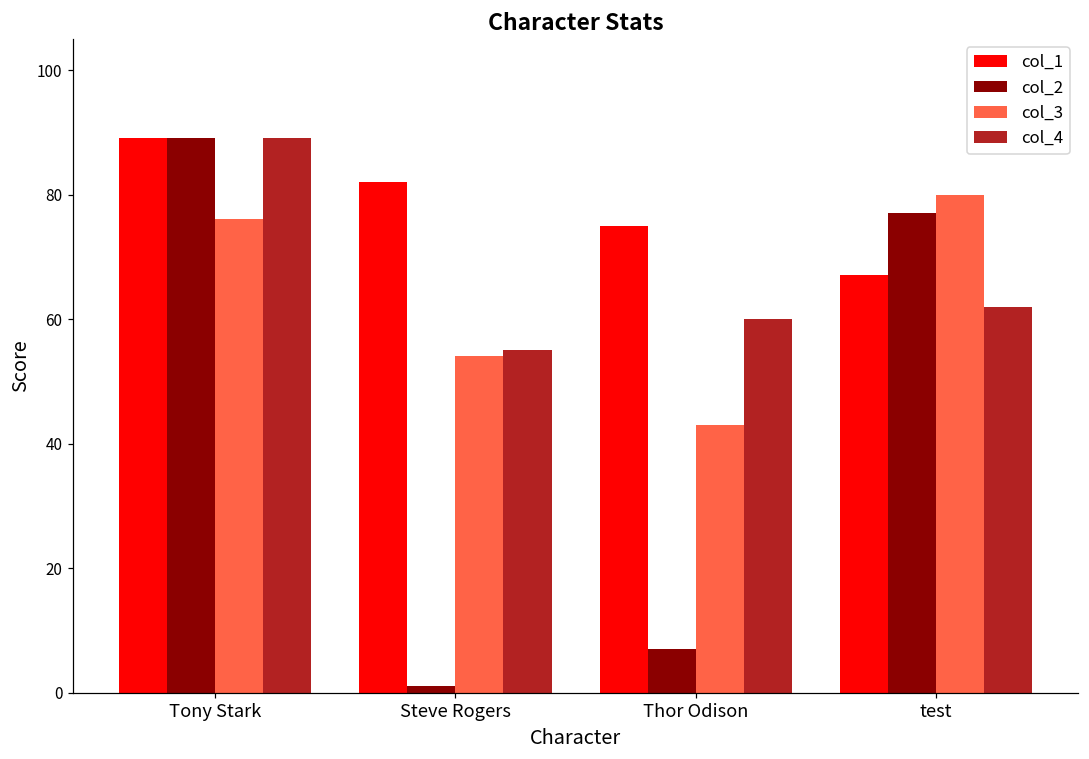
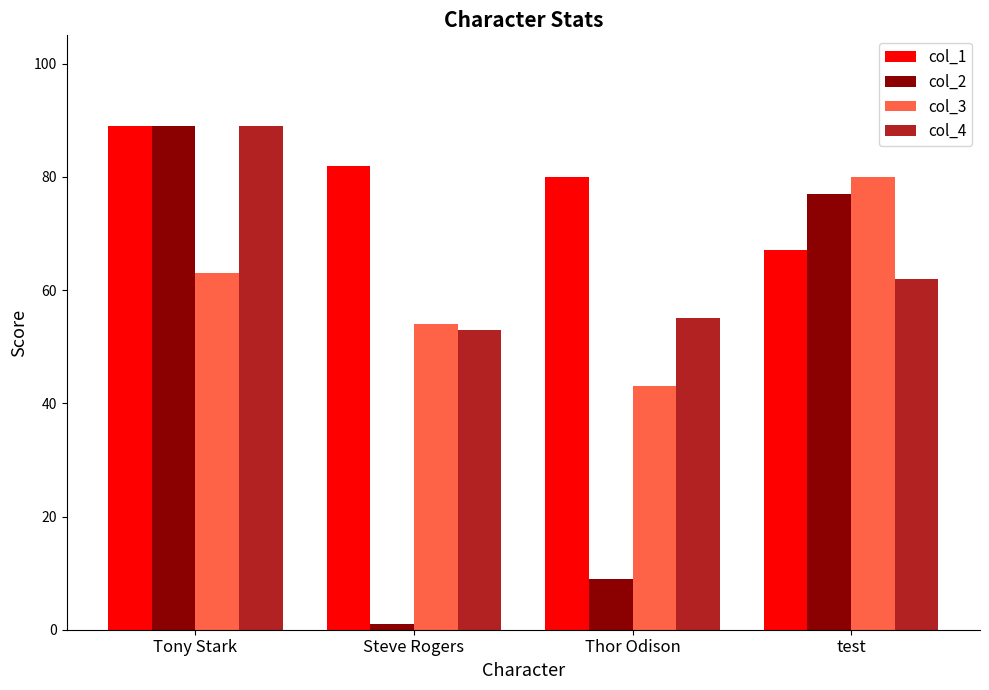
  {
    "col_1": {
      "Tony Stark": 89,
      "Steve Rogers": 82,
-     "Thor Odison": 75,
+     "Thor Odison": 80,
      "test": 67
    },
    "col_2": {
      "Tony Stark": 89,
      "Steve Rogers": 1,
-     "Thor Odison": 7,
+     "Thor Odison": 9,
      "test": 77
    },
    "col_3": {
-     "Tony Stark": 76,
+     "Tony Stark": 63,
      "Steve Rogers": 54,
      "Thor Odison": 43,
      "test": 80
    },
    "col_4": {
      "Tony Stark": 89,
-     "Steve Rogers": 55,
-     "Thor Odison": 60,
+     "Steve Rogers": 53,
+     "Thor Odison": 55,
      "test": 62
    }
  }
